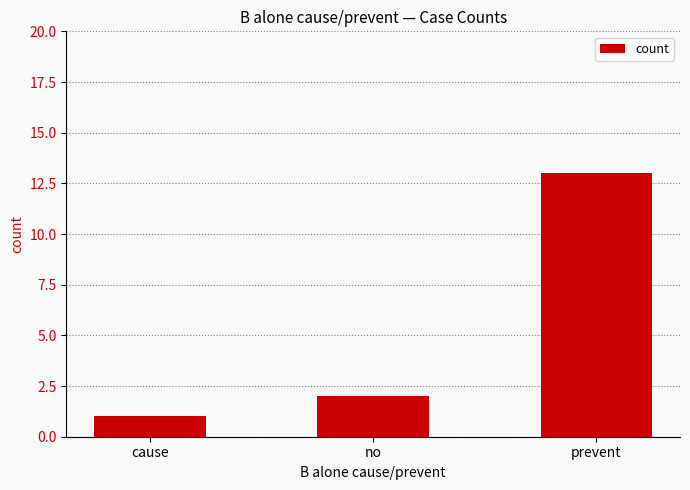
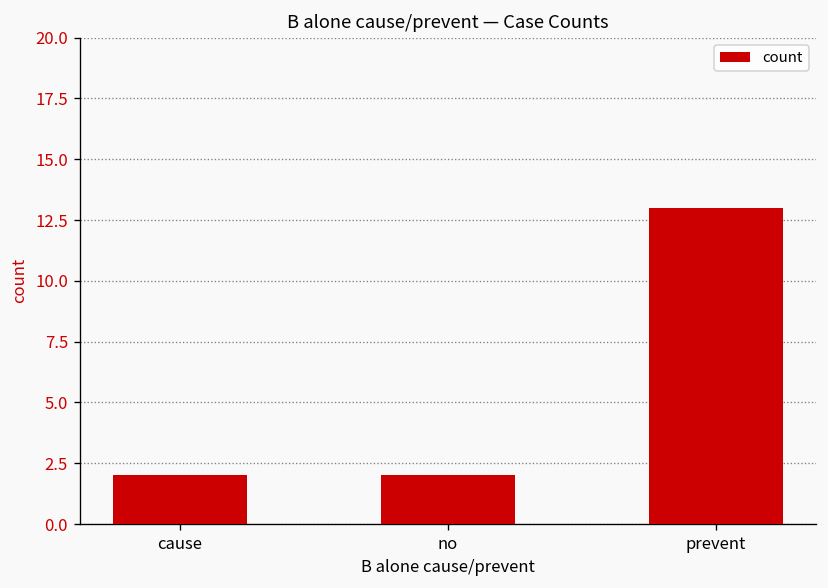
  {
-   "cause": 1,
+   "cause": 2,
    "no": 2,
    "prevent": 13
  }
